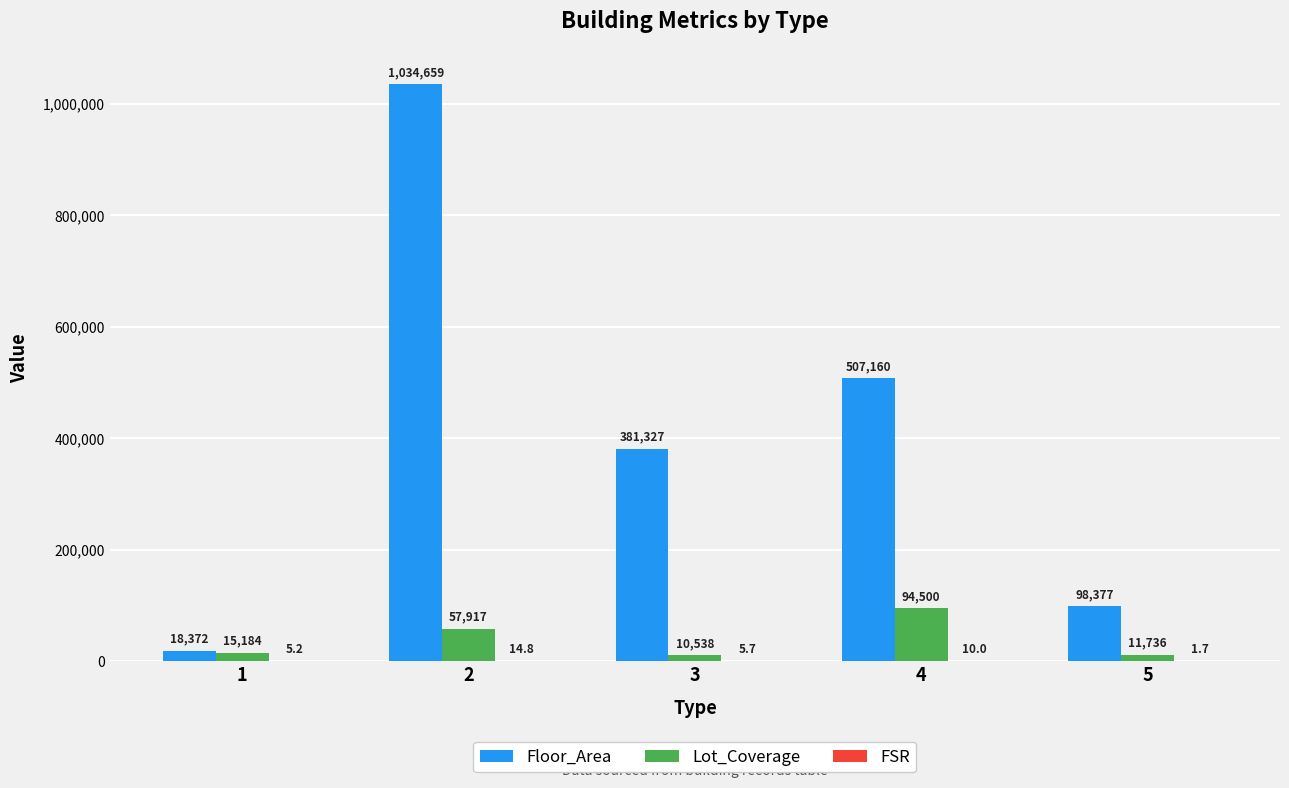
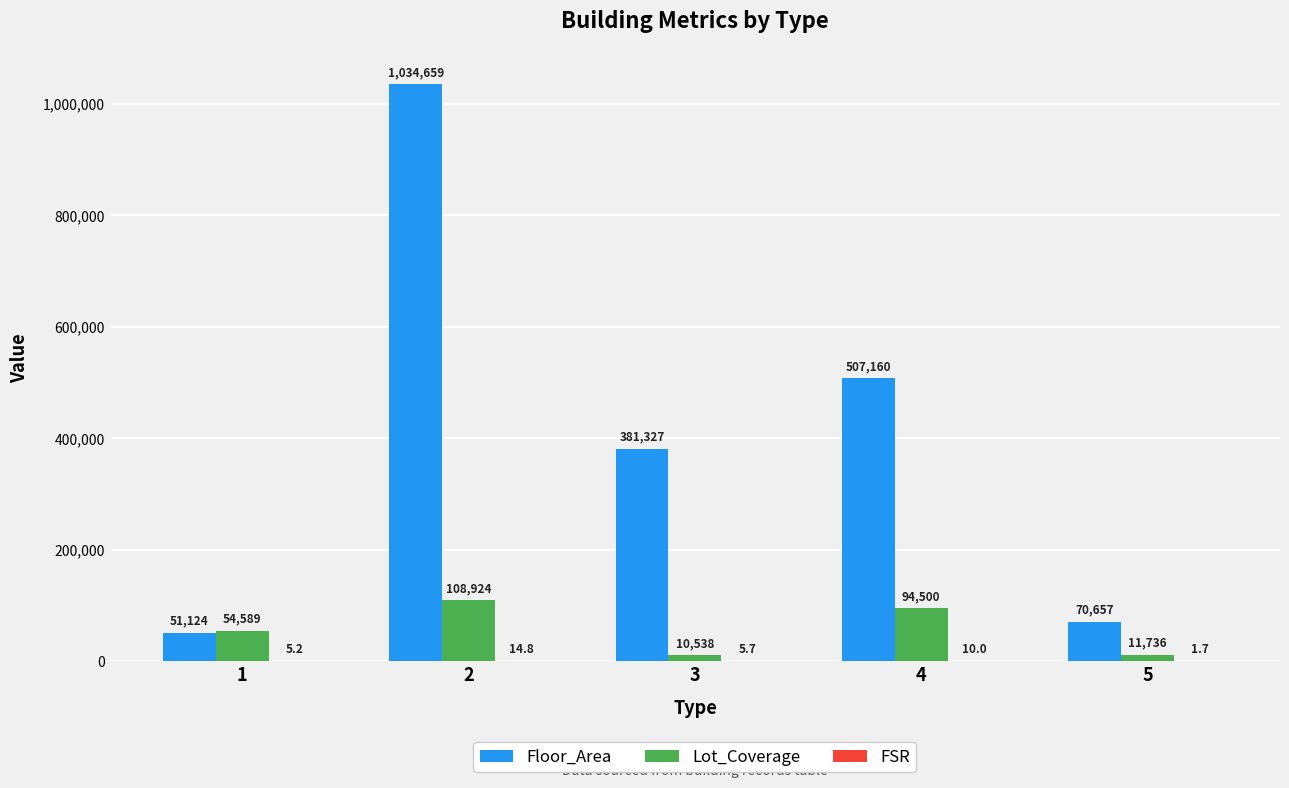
  {
    "Floor_Area": {
-     "1": "18,372",
+     "1": "51,124",
      "2": "1,034,659",
      "3": "381,327",
      "4": "507,160",
-     "5": "98,377"
+     "5": "70,657"
    },
    "Lot_Coverage": {
-     "1": "15,184",
-     "2": "57,917",
+     "1": "54,589",
+     "2": "108,924",
      "3": "10,538",
      "4": "94,500",
      "5": "11,736"
    },
    "FSR": {
      "1": "5.2",
      "2": "14.8",
      "3": "5.7",
      "4": "10.0",
      "5": "1.7"
    }
  }
